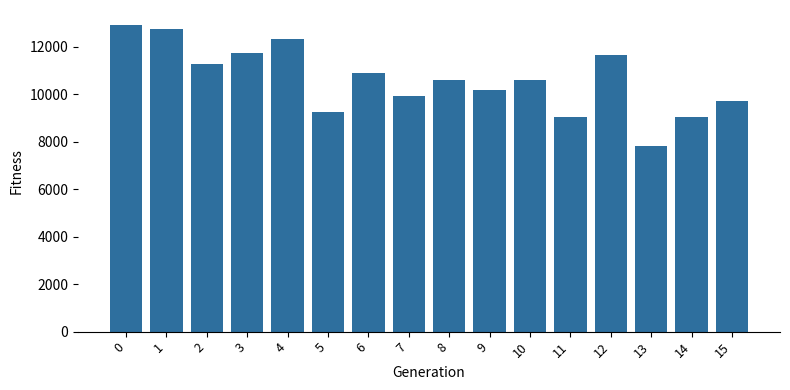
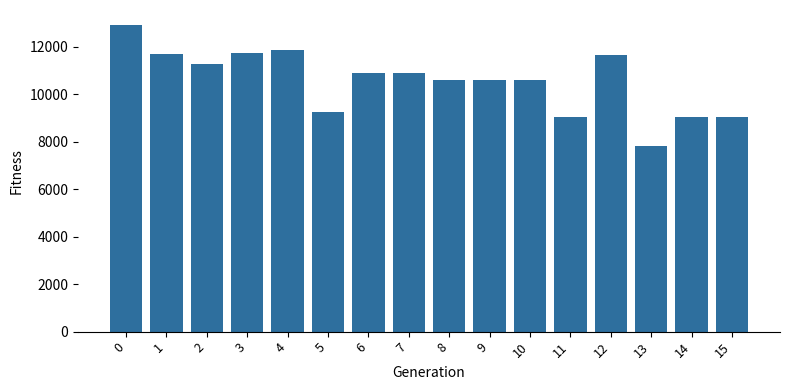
  {
    "0": 12900,
-   "1": 12700,
+   "1": 11700,
    "2": 11300,
    "3": 11800,
-   "4": 12300,
+   "4": 11900,
    "5": 9300,
    "6": 10900,
-   "7": 9900,
+   "7": 10900,
    "8": 10600,
-   "9": 10200,
+   "9": 10600,
    "10": 10600,
    "11": 9000,
    "12": 11700,
    "13": 7800,
    "14": 9000,
-   "15": 9700
+   "15": 9000
  }
